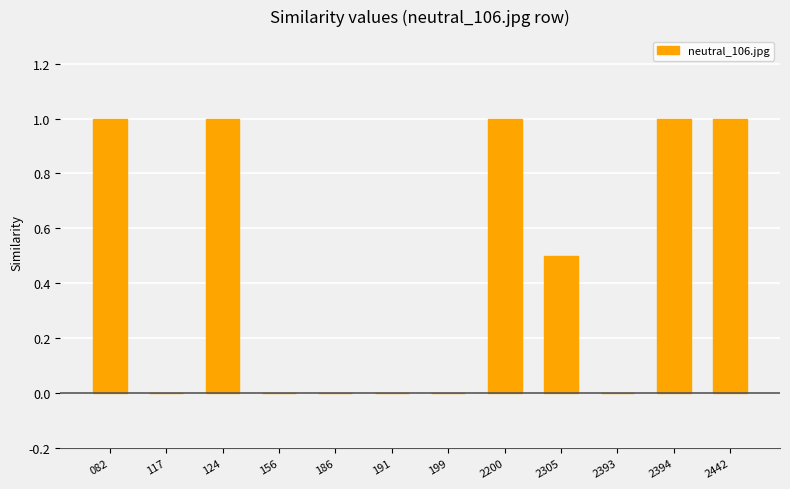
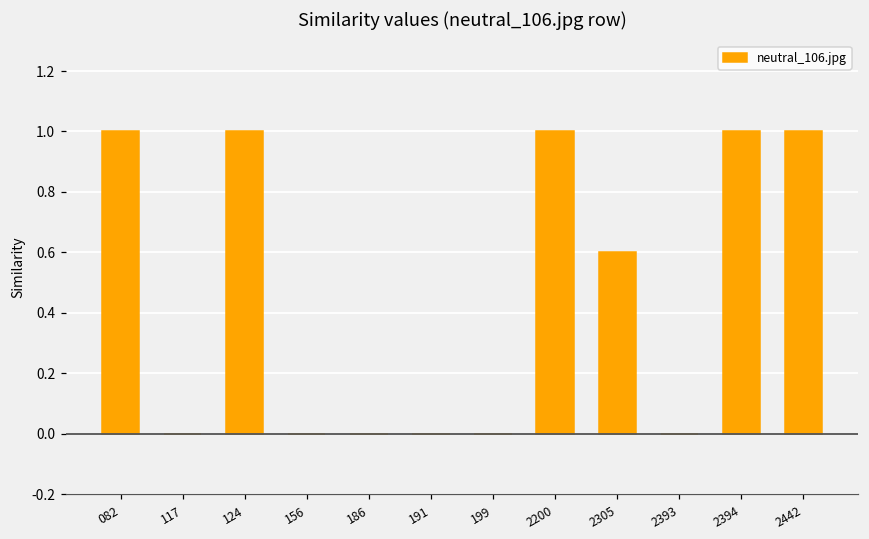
  {
    "082": 1.0,
    "117": 0.0,
    "124": 1.0,
    "156": 0.0,
    "186": 0.0,
    "191": 0.0,
    "199": 0.0,
    "2200": 1.0,
-   "2305": 0.5,
+   "2305": 0.6,
    "2393": 0.0,
    "2394": 1.0,
    "2442": 1.0
  }
